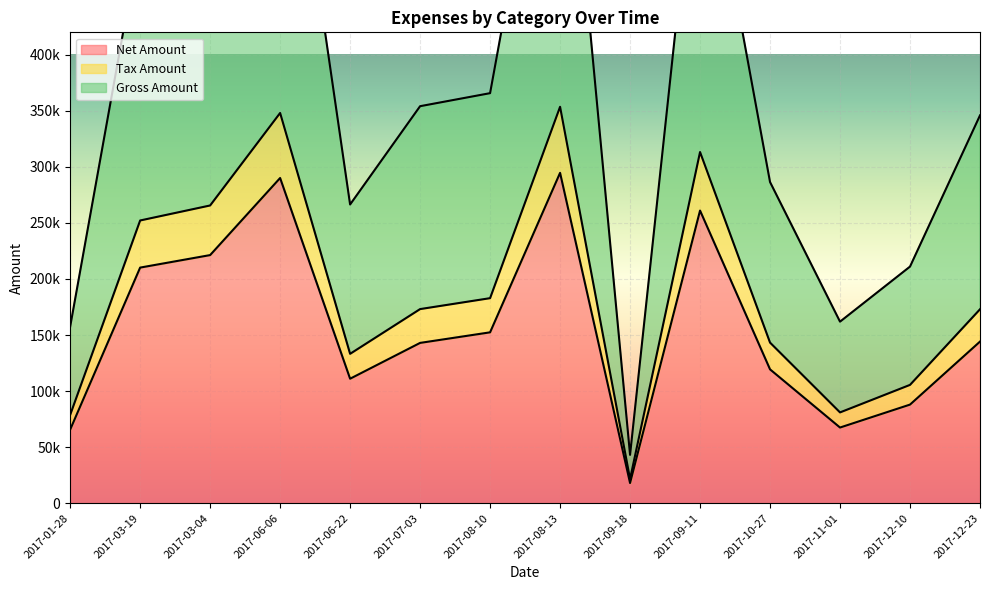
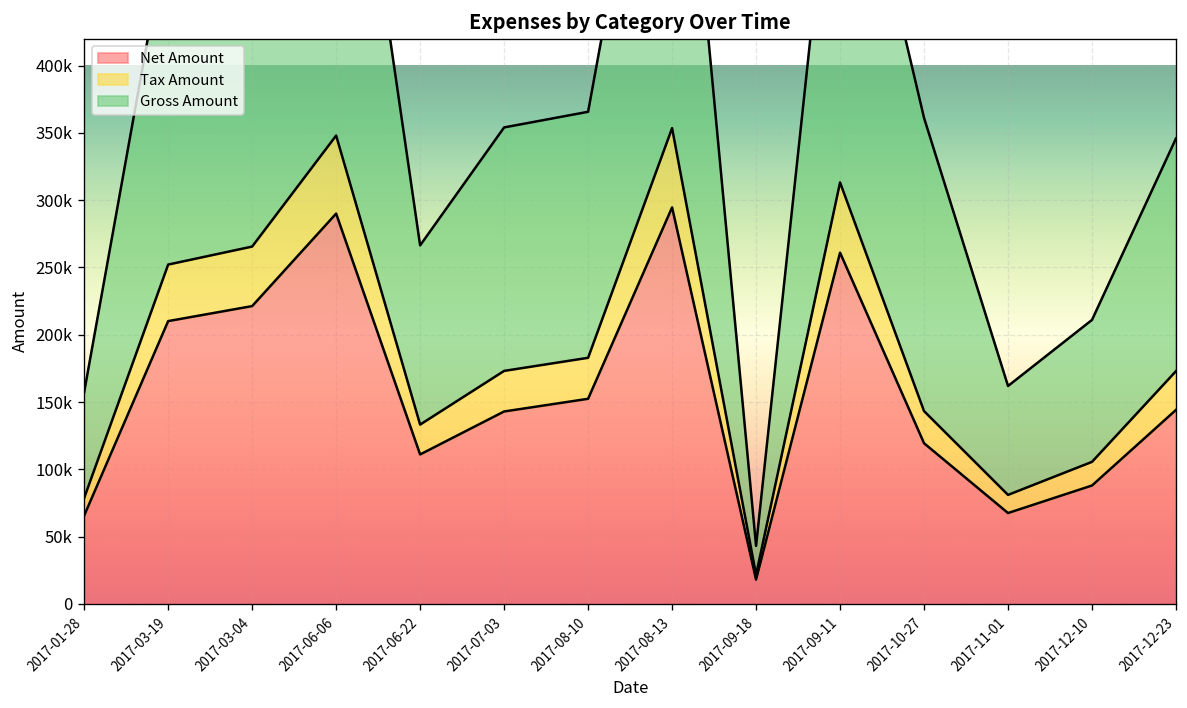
  {
    "Net Amount": {
      "2017-01-28": 66000,
      "2017-03-19": 210000,
      "2017-03-04": 221000,
      "2017-06-06": 290000,
      "2017-06-22": 111000,
      "2017-07-03": 143000,
      "2017-08-10": 152000,
      "2017-08-13": 295000,
      "2017-09-18": 18000,
      "2017-09-11": 261000,
      "2017-10-27": 119000,
      "2017-11-01": 67000,
      "2017-12-10": 88000,
      "2017-12-23": 144000
    },
    "Tax Amount": {
      "2017-01-28": 13000,
      "2017-03-19": 42000,
      "2017-03-04": 44000,
      "2017-06-06": 58000,
      "2017-06-22": 22000,
      "2017-07-03": 30000,
      "2017-08-10": 30000,
      "2017-08-13": 59000,
      "2017-09-18": 4000,
      "2017-09-11": 52000,
      "2017-10-27": 24000,
      "2017-11-01": 13000,
      "2017-12-10": 18000,
      "2017-12-23": 29000
    },
    "Gross Amount": {
      "2017-01-28": 79000,
      "2017-06-22": 133000,
      "2017-07-03": 181000,
      "2017-08-10": 183000,
      "2017-09-18": 22000,
-     "2017-10-27": 143000,
+     "2017-10-27": 218000,
      "2017-11-01": 81000,
      "2017-12-10": 106000,
      "2017-12-23": 173000
    }
  }
